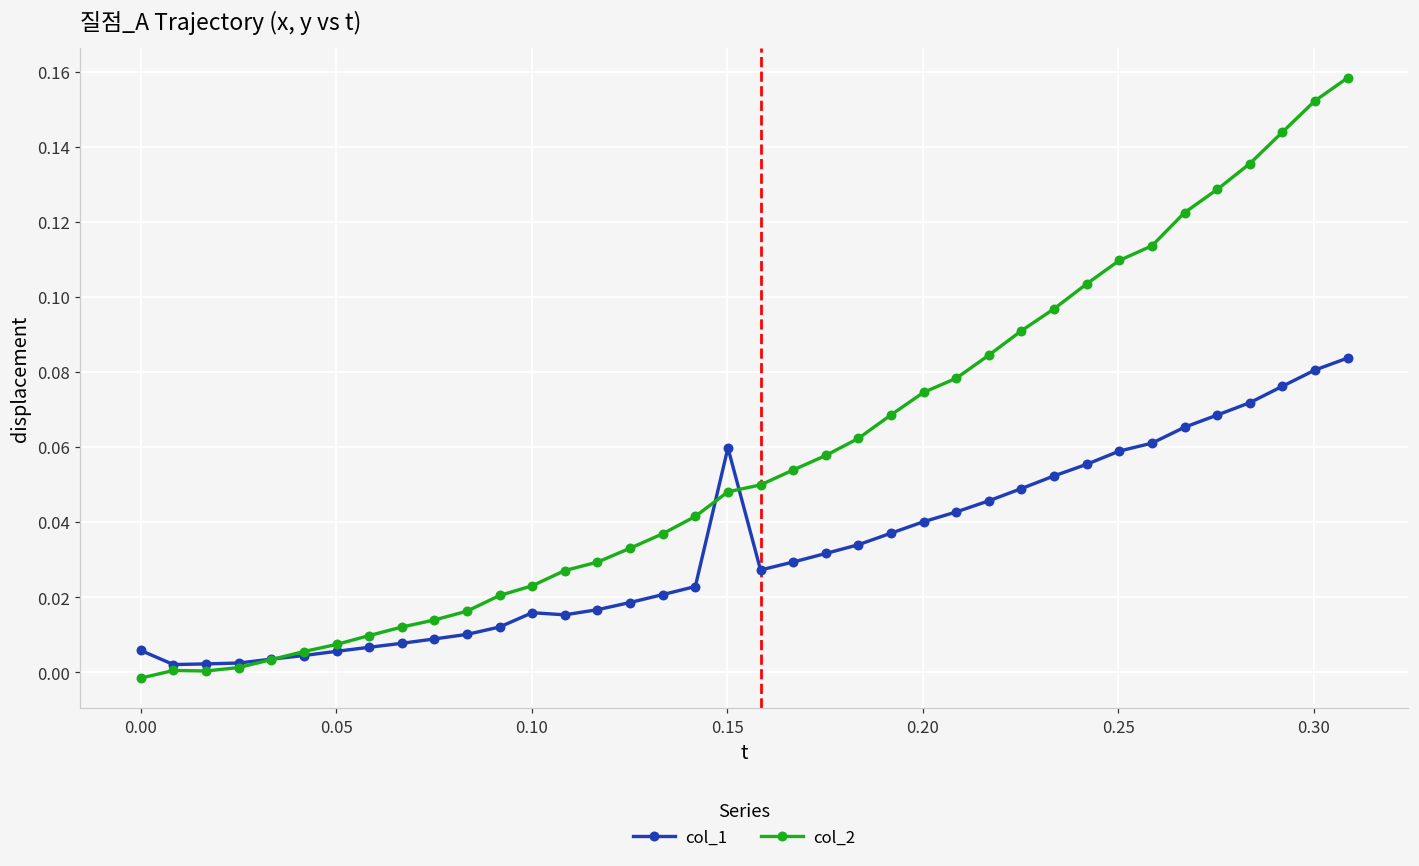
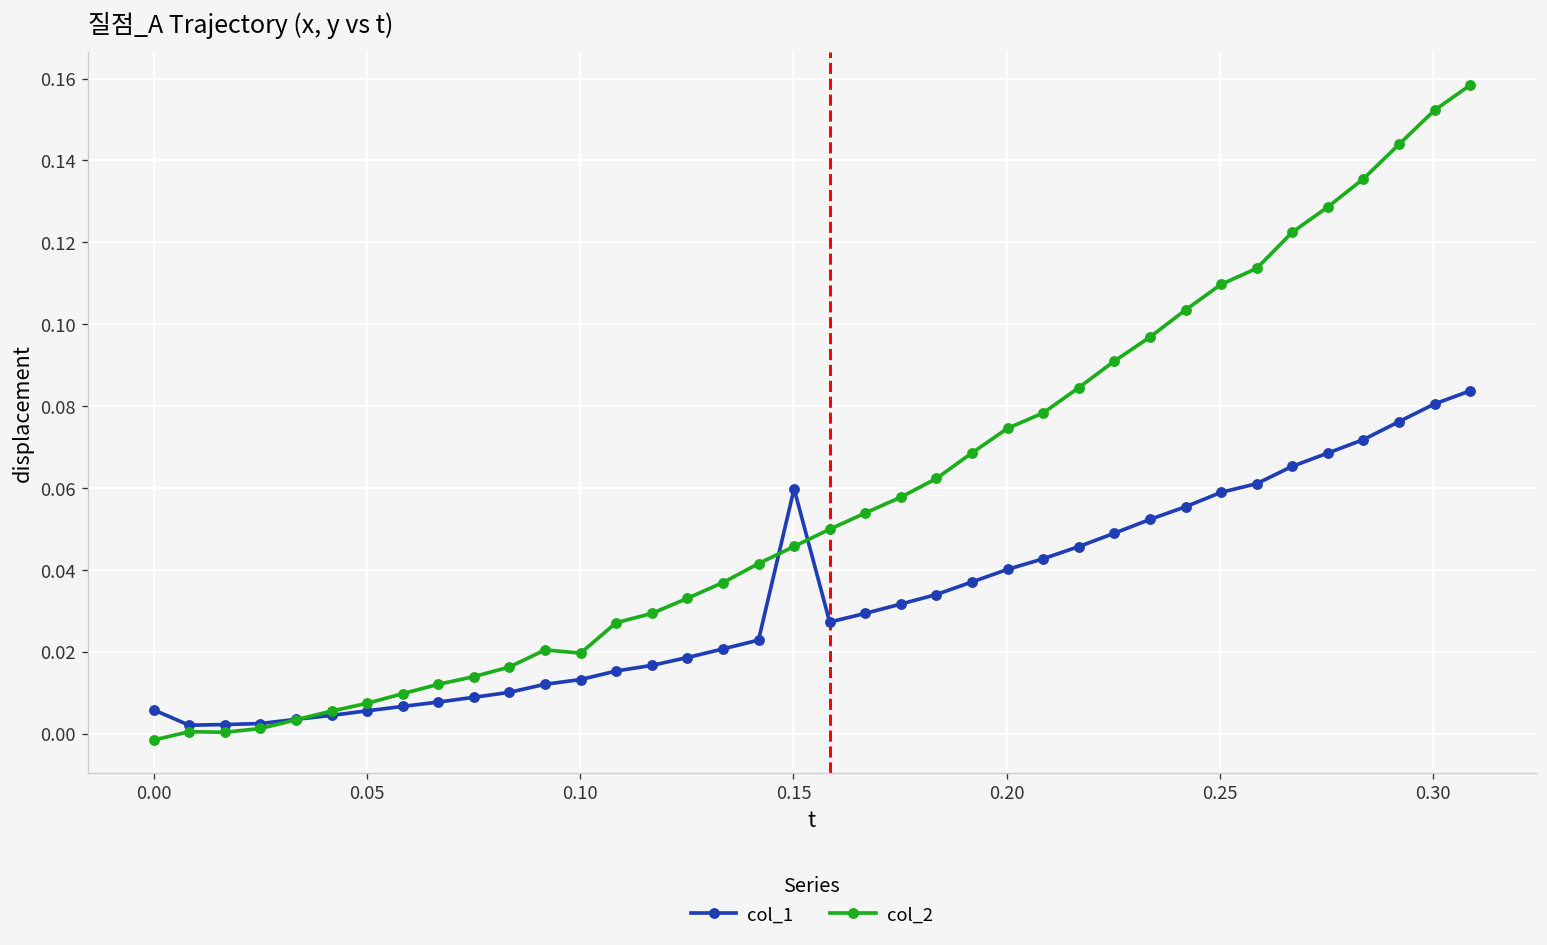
  {
    "col_1": {
      "0.00": 0.006,
      "0.05": 0.006,
-     "0.10": 0.016,
+     "0.10": 0.013,
      "0.15": 0.060
    },
    "col_2": {
      "0.00": -0.002,
      "0.05": 0.007,
-     "0.10": 0.023,
-     "0.15": 0.048
+     "0.10": 0.020,
+     "0.15": 0.046
    }
  }
